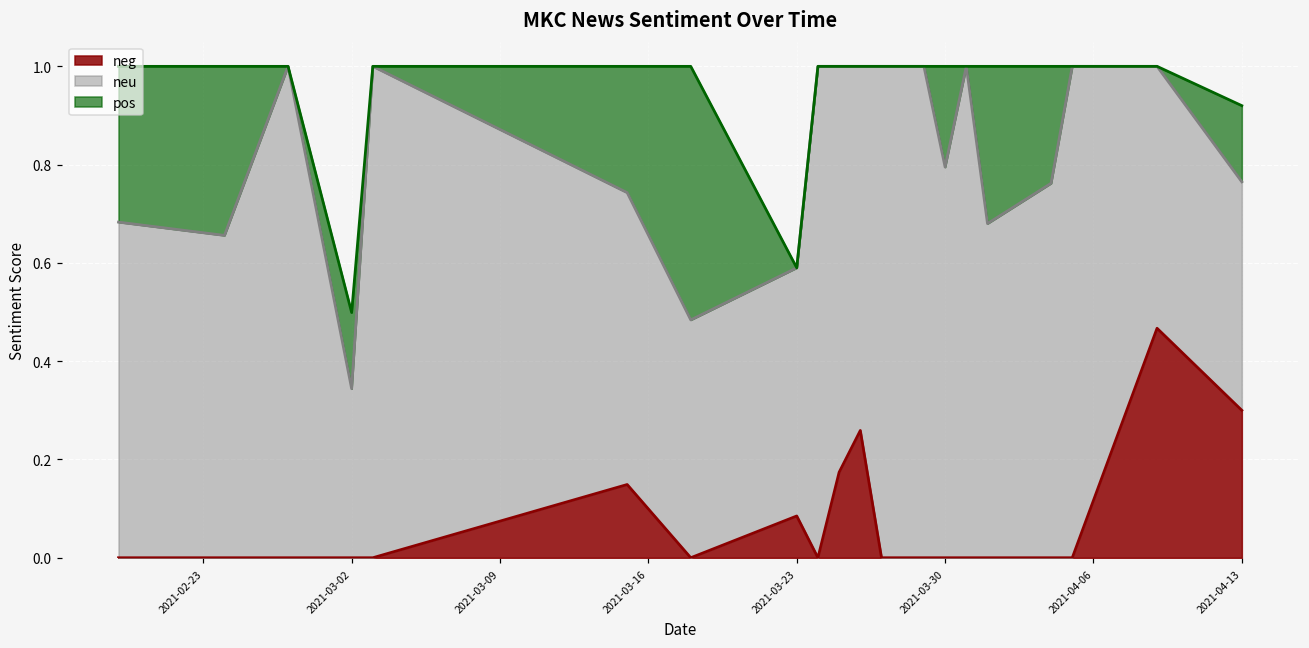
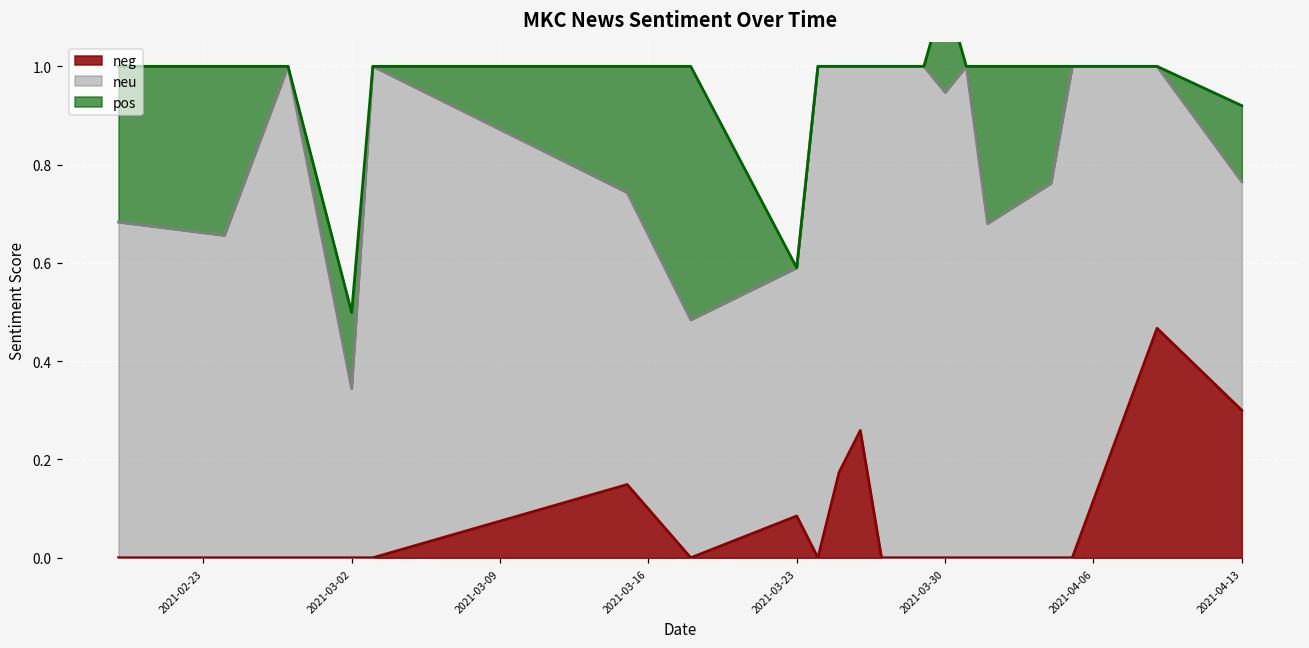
  {
    "neg": {
      "2021-03-02": 0.00,
      "2021-03-23": 0.09,
      "2021-03-30": 0.00,
      "2021-04-13": 0.30
    },
    "neu": {
      "2021-03-02": 0.34,
-     "2021-03-30": 0.80,
+     "2021-03-30": 0.95,
      "2021-04-13": 0.47
    },
    "pos": {
      "2021-03-02": 0.16,
      "2021-04-13": 0.16
    }
  }
